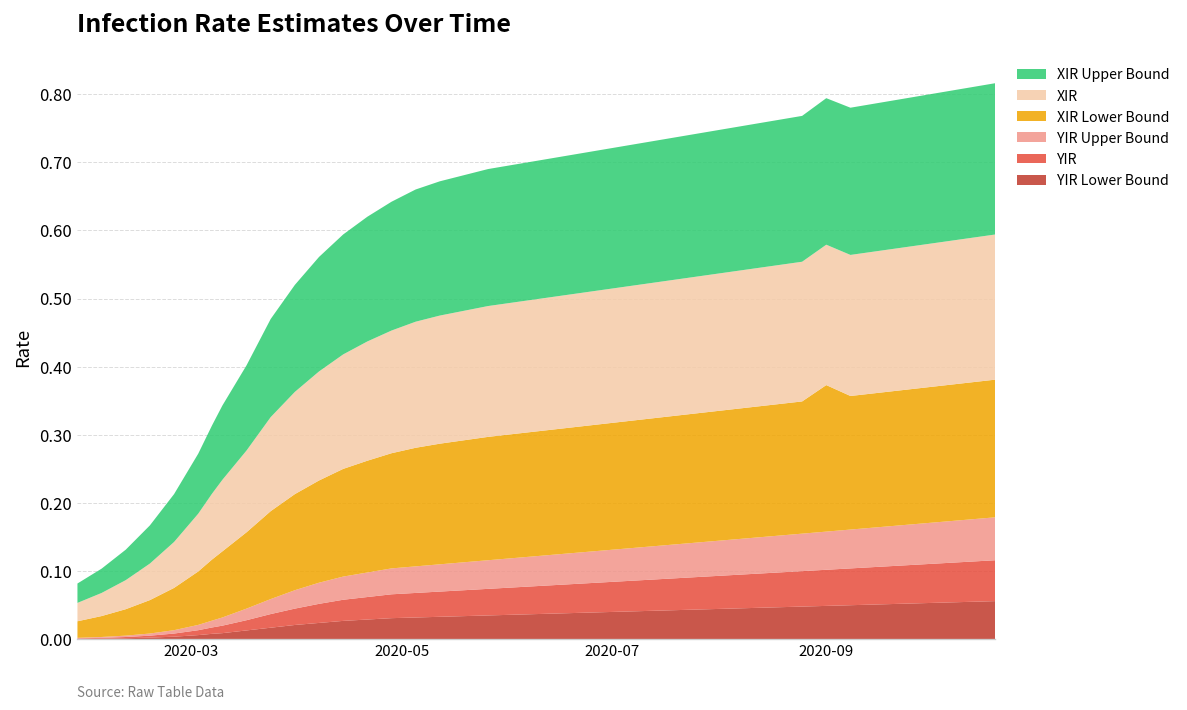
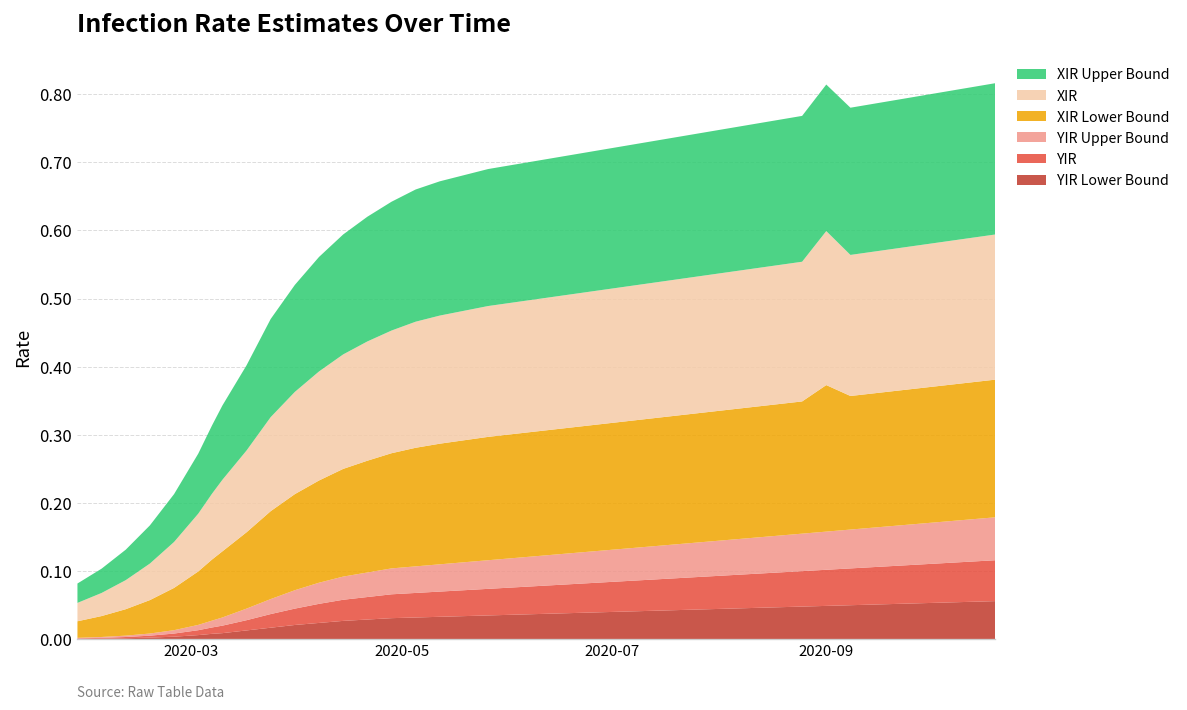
  {
    "YIR Upper Bound": {
      "2020-09": 0.06
    },
    "XIR Lower Bound": {
      "2020-09": 0.22
    },
    "XIR": {
-     "2020-09": 0.21
+     "2020-09": 0.23
    },
    "XIR Upper Bound": {
      "2020-09": 0.21
    }
  }
